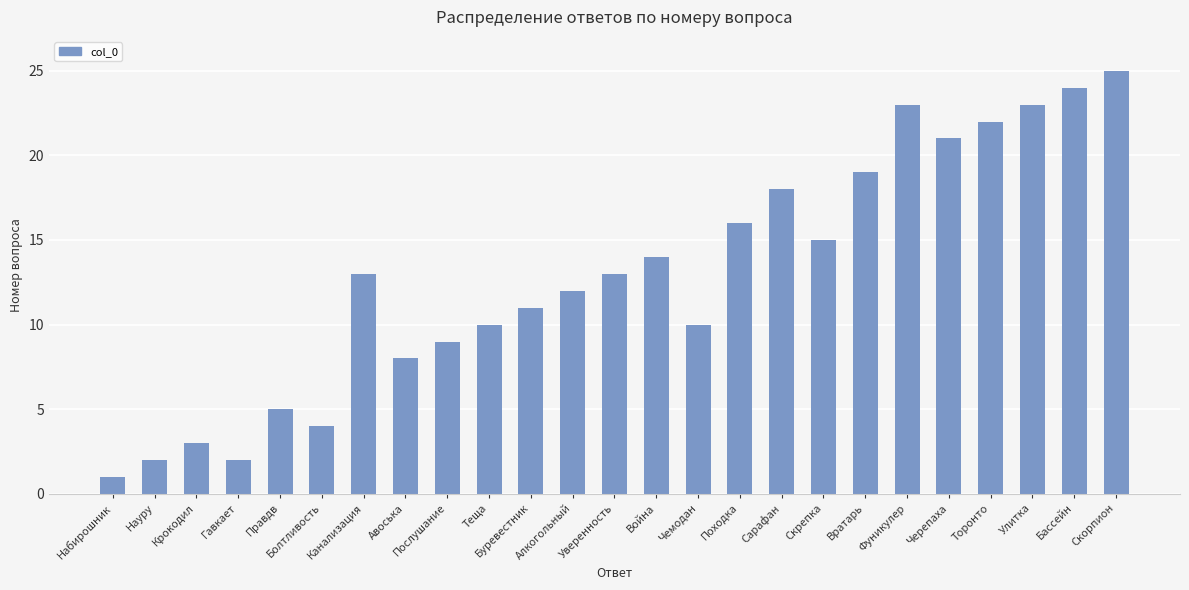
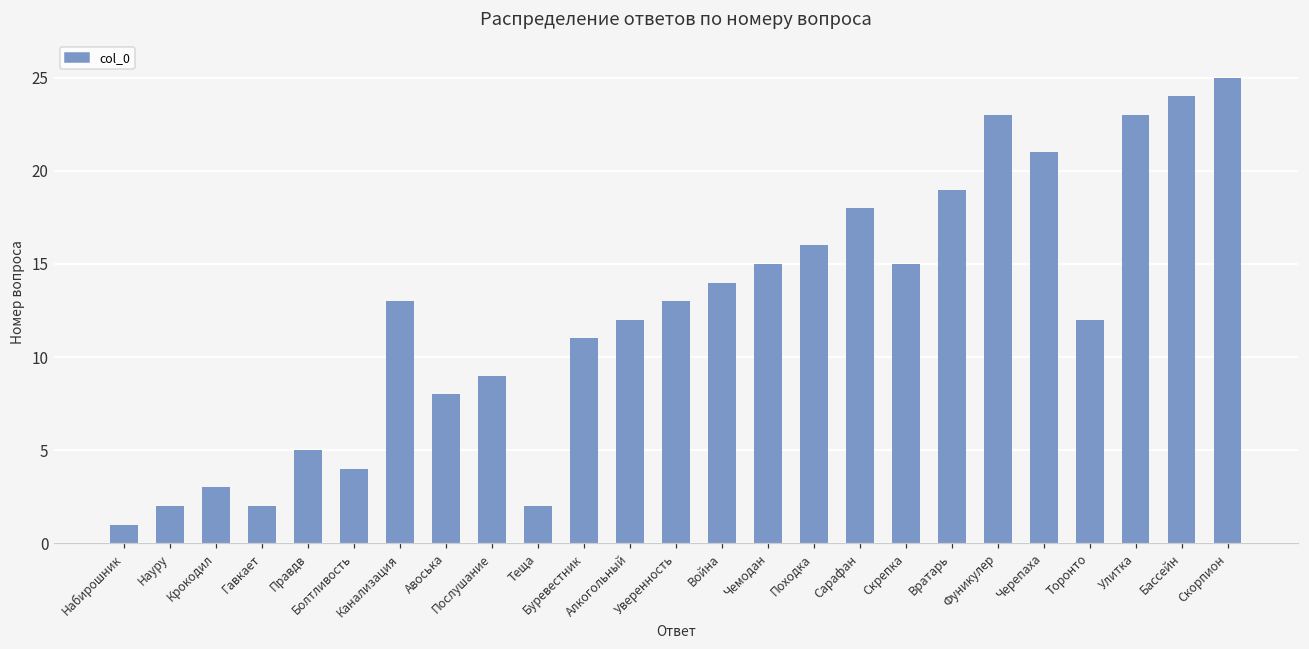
  {
    "Набирошник": 1,
    "Науру": 2,
    "Крокодил": 3,
    "Гавкает": 2,
    "Правдв": 5,
    "Болтливость": 4,
    "Канализация": 13,
    "Авоська": 8,
    "Послушание": 9,
-   "Теща": 10,
+   "Теща": 2,
    "Буревестник": 11,
    "Алкогольный": 12,
    "Уверенность": 13,
    "Война": 14,
-   "Чемодан": 10,
+   "Чемодан": 15,
    "Походка": 16,
    "Сарафан": 18,
    "Скрепка": 15,
    "Вратарь": 19,
    "Фуникулер": 23,
    "Черепаха": 21,
-   "Торонто": 22,
+   "Торонто": 12,
    "Улитка": 23,
    "Бассейн": 24,
    "Скорпион": 25
  }
